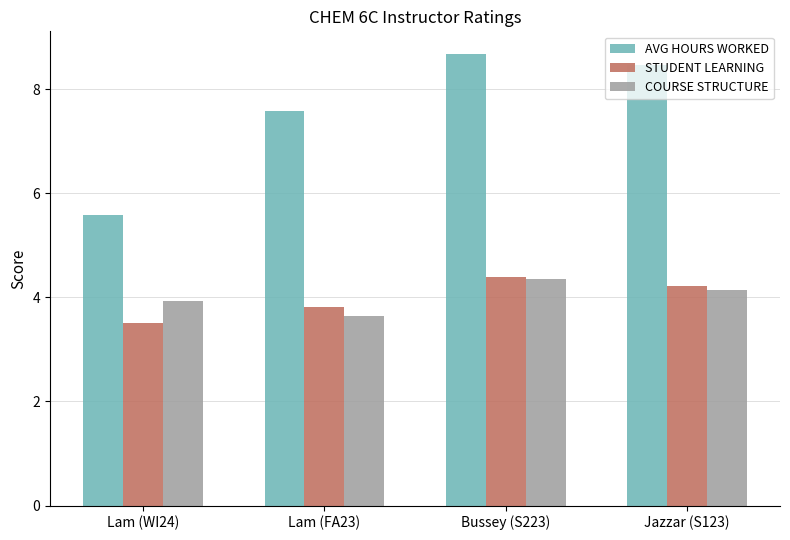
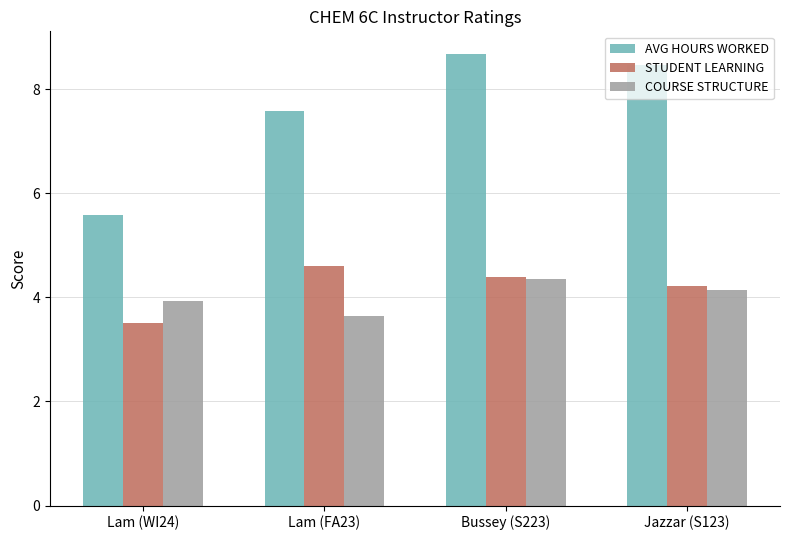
  {
    "STUDENT LEARNING": {
      "Lam (WI24)": 3.5,
-     "Lam (FA23)": 3.8,
+     "Lam (FA23)": 4.6,
      "Bussey (S223)": 4.4,
      "Jazzar (S123)": 4.2
    }
  }
